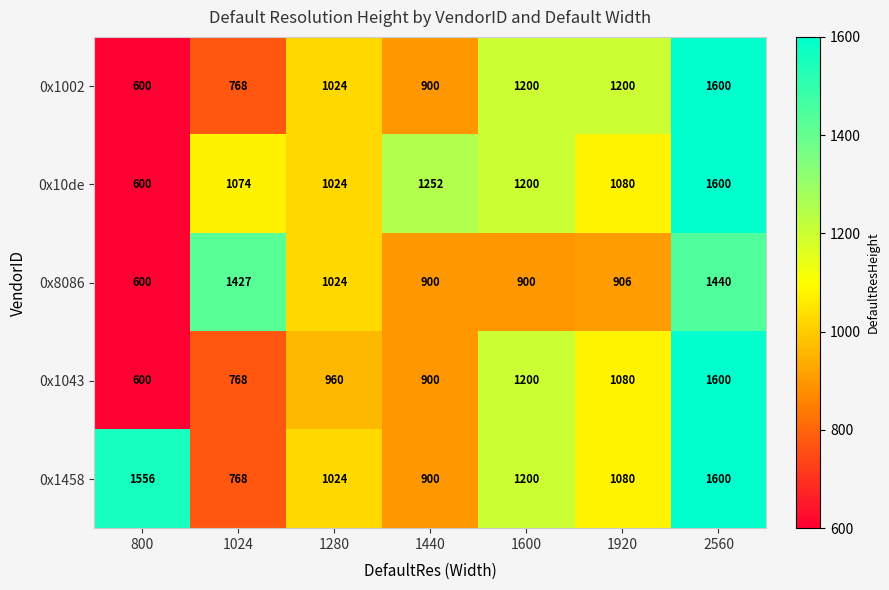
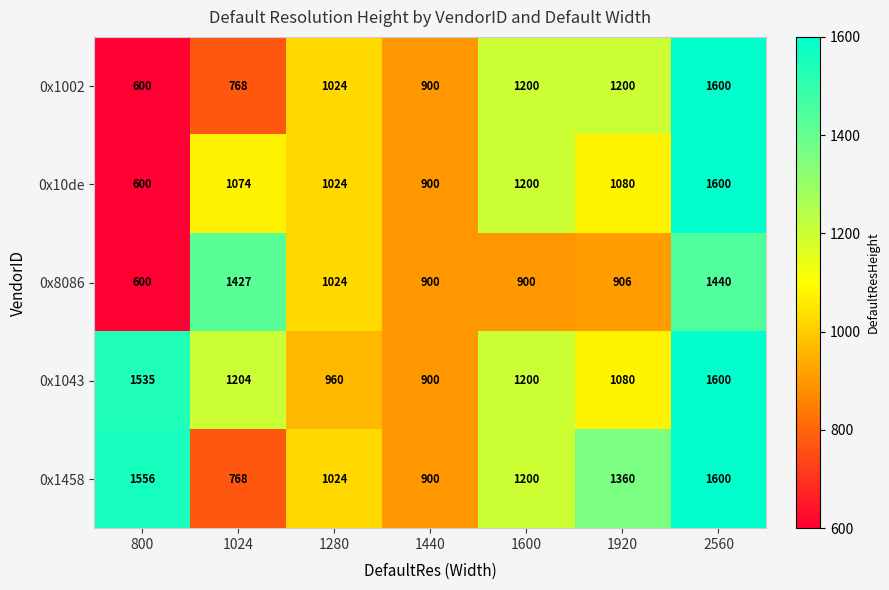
  {
    "0x1002": {
      "800": 600,
      "1024": 768,
      "1280": 1024,
      "1440": 900,
      "1600": 1200,
      "1920": 1200,
      "2560": 1600
    },
    "0x10de": {
      "800": 600,
      "1024": 1074,
      "1280": 1024,
-     "1440": 1252,
+     "1440": 900,
      "1600": 1200,
      "1920": 1080,
      "2560": 1600
    },
    "0x8086": {
      "800": 600,
      "1024": 1427,
      "1280": 1024,
      "1440": 900,
      "1600": 900,
      "1920": 906,
      "2560": 1440
    },
    "0x1043": {
-     "800": 600,
-     "1024": 768,
+     "800": 1535,
+     "1024": 1204,
      "1280": 960,
      "1440": 900,
      "1600": 1200,
      "1920": 1080,
      "2560": 1600
    },
    "0x1458": {
      "800": 1556,
      "1024": 768,
      "1280": 1024,
      "1440": 900,
      "1600": 1200,
-     "1920": 1080,
+     "1920": 1360,
      "2560": 1600
    }
  }
